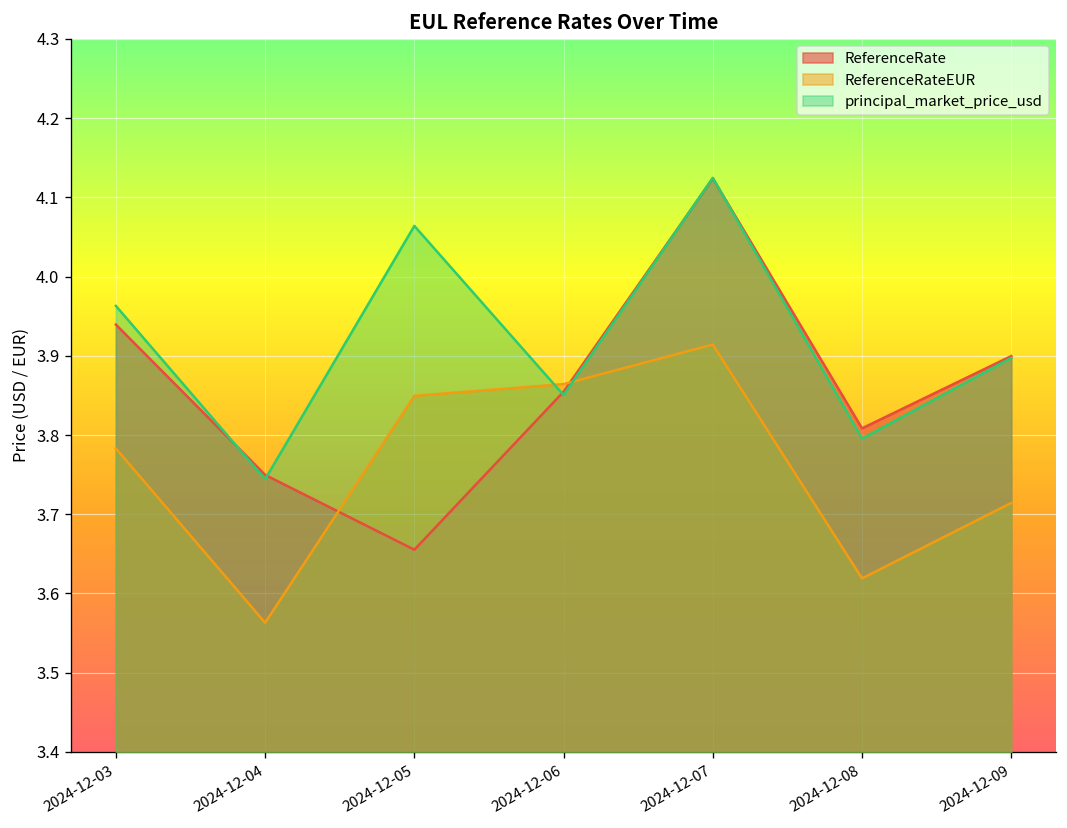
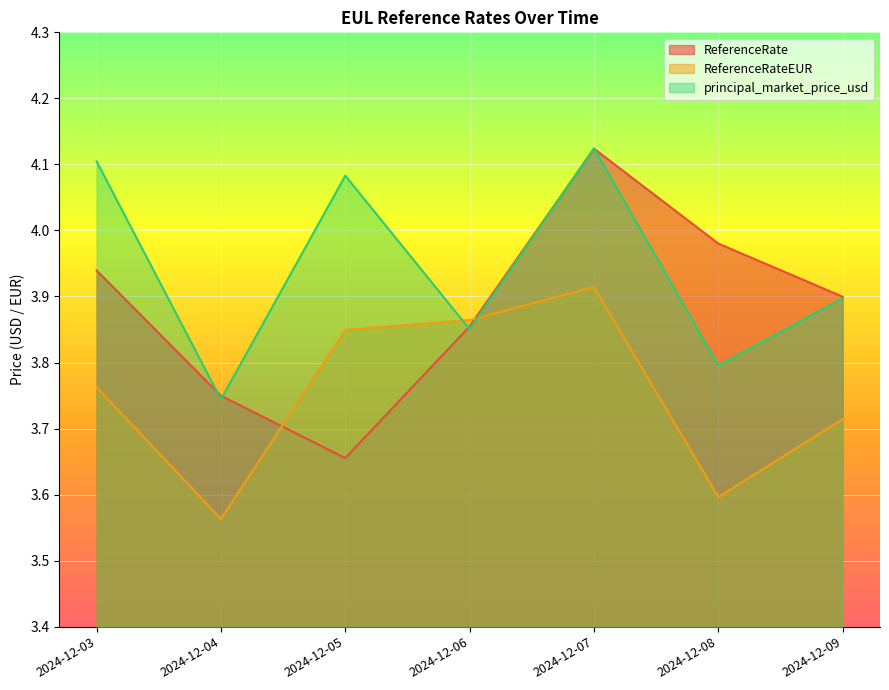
  {
    "ReferenceRate": {
      "2024-12-03": 3.94,
      "2024-12-04": 3.75,
      "2024-12-05": 3.66,
      "2024-12-06": 3.85,
-     "2024-12-08": 3.81
+     "2024-12-08": 3.98
    },
    "ReferenceRateEUR": {
-     "2024-12-03": 3.78,
+     "2024-12-03": 3.76,
      "2024-12-04": 3.56,
      "2024-12-05": 3.85,
      "2024-12-06": 3.86,
      "2024-12-07": 3.91,
-     "2024-12-08": 3.62,
+     "2024-12-08": 3.60,
      "2024-12-09": 3.71
    },
    "principal_market_price_usd": {
-     "2024-12-03": 3.96,
+     "2024-12-03": 4.10,
      "2024-12-04": 3.74,
-     "2024-12-05": 4.06,
+     "2024-12-05": 4.08,
      "2024-12-06": 3.85,
      "2024-12-08": 3.80
    }
  }
